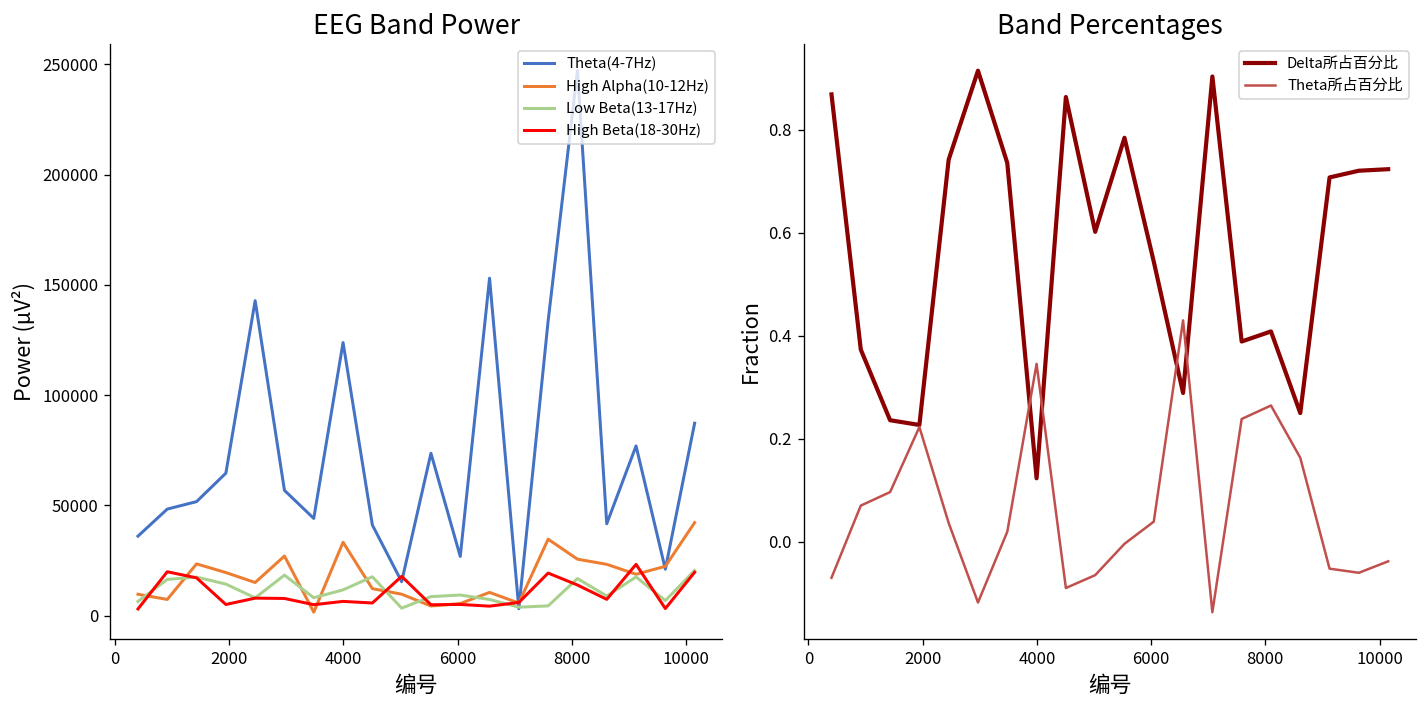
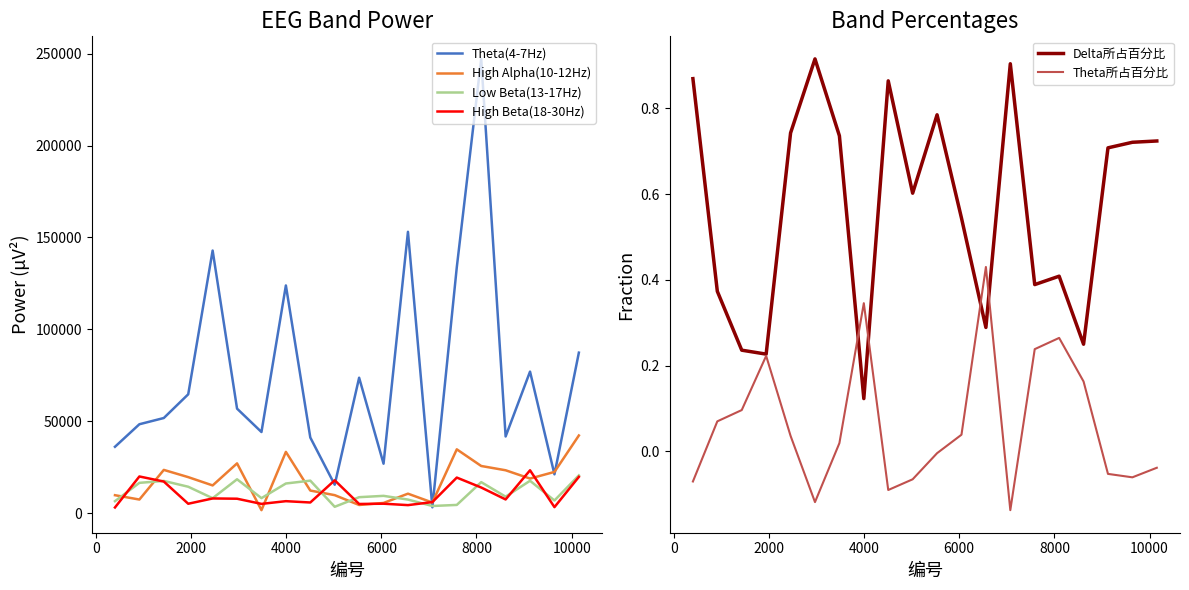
  {
    "EEG Band Power": {
      "Theta(4-7Hz)": {
        "4000": 124000
      },
      "High Alpha(10-12Hz)": {
        "4000": 33000
      },
      "Low Beta(13-17Hz)": {
-       "4000": 12000
+       "4000": 16000
      },
      "High Beta(18-30Hz)": {
        "4000": 6000
      }
    },
    "Band Percentages": {
      "Delta所占百分比": {
        "4000": 0.12
      },
      "Theta所占百分比": {
        "4000": 0.35
      }
    }
  }
